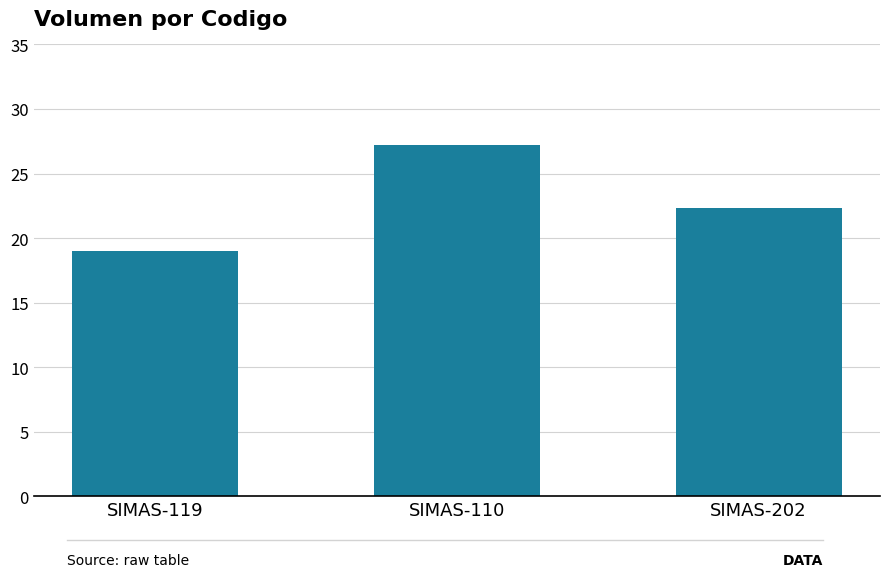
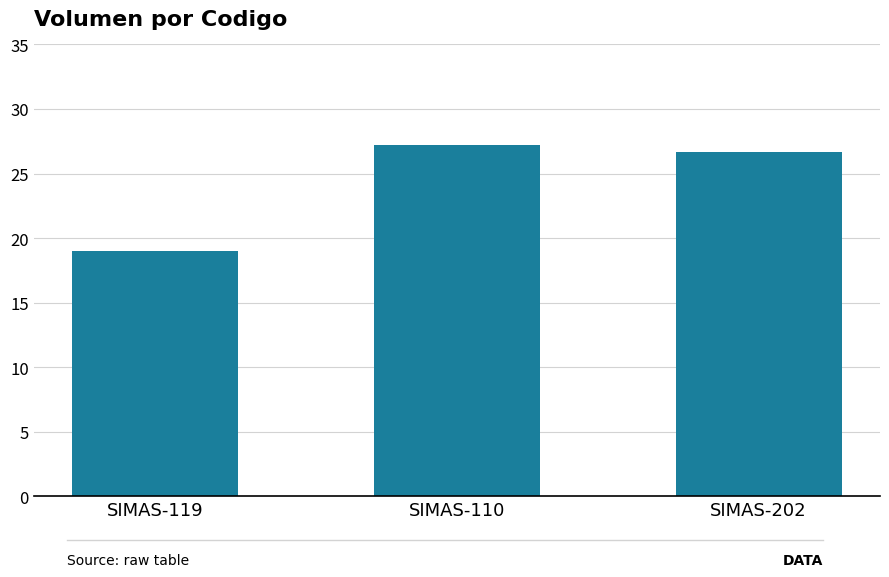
  {
    "SIMAS-119": 19.0,
    "SIMAS-110": 27.2,
-   "SIMAS-202": 22.3
+   "SIMAS-202": 26.7
  }
